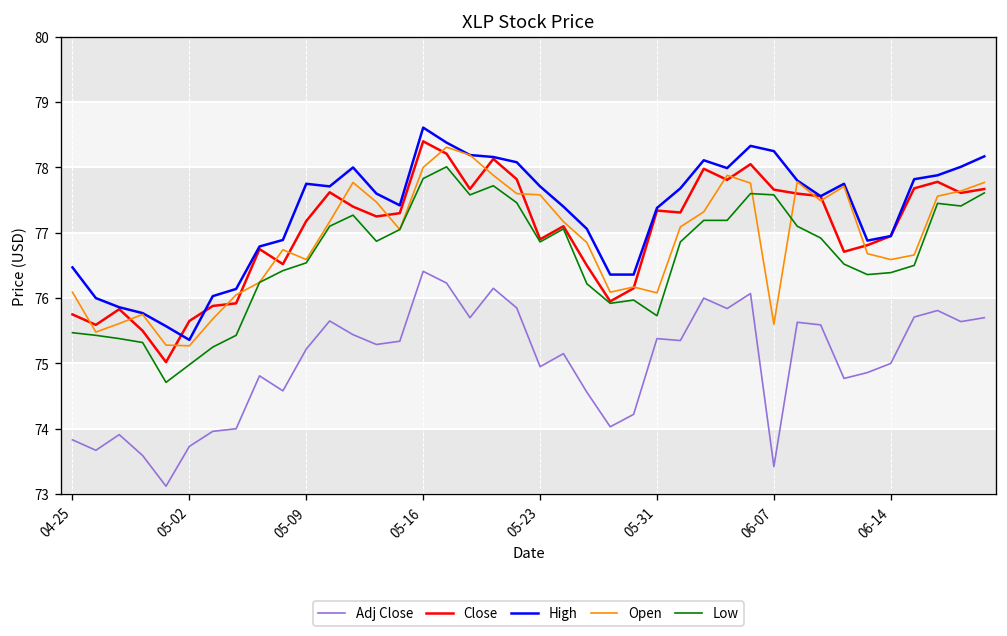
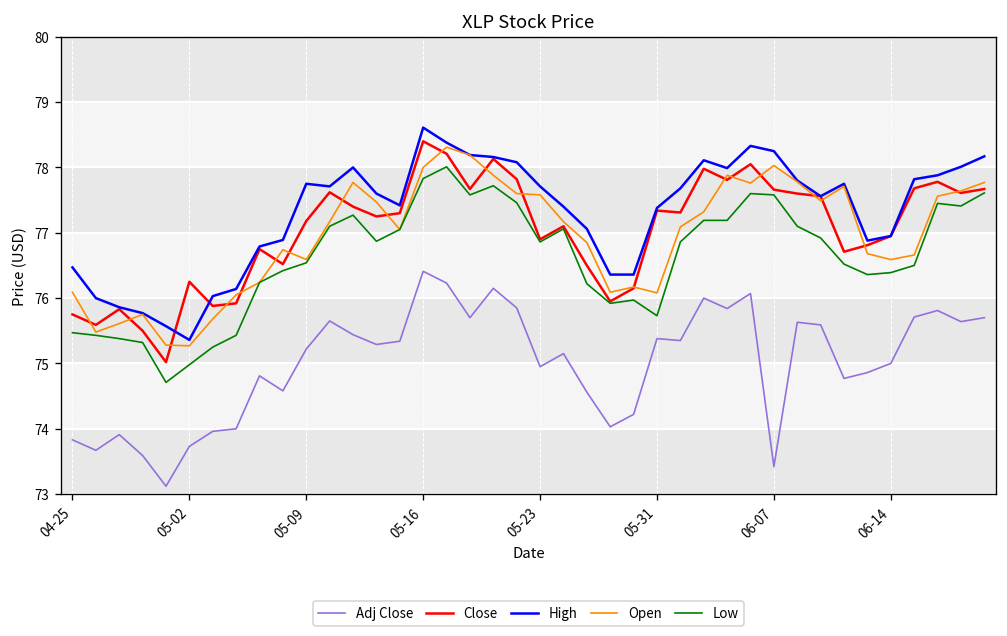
  {
    "Adj Close": {
      "04-25": 73.8,
      "05-02": 73.7,
      "05-09": 75.2,
      "05-16": 76.4,
      "05-23": 75.0,
      "05-31": 75.4,
      "06-07": 73.4,
      "06-14": 75.0
    },
    "Close": {
      "04-25": 75.8,
-     "05-02": 75.7,
+     "05-02": 76.3,
      "05-09": 77.2,
      "05-16": 78.4,
      "06-07": 77.7
    },
    "High": {
      "04-25": 76.5,
      "05-02": 75.4,
      "05-09": 77.8,
      "05-16": 78.6,
      "05-23": 77.7,
      "06-07": 78.3
    },
    "Open": {
      "04-25": 76.1,
      "05-02": 75.3,
      "05-09": 76.6,
      "05-16": 78.0,
      "05-23": 77.6,
      "05-31": 76.1,
-     "06-07": 75.6,
+     "06-07": 78.0,
      "06-14": 76.6
    },
    "Low": {
      "04-25": 75.5,
      "05-02": 75.0,
      "05-09": 76.5,
      "05-16": 77.8,
      "05-31": 75.7,
      "06-07": 77.6,
      "06-14": 76.4
    }
  }
